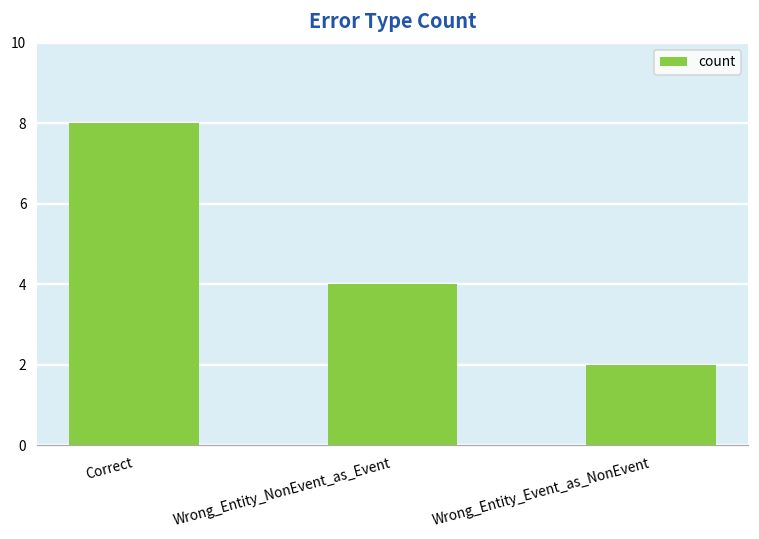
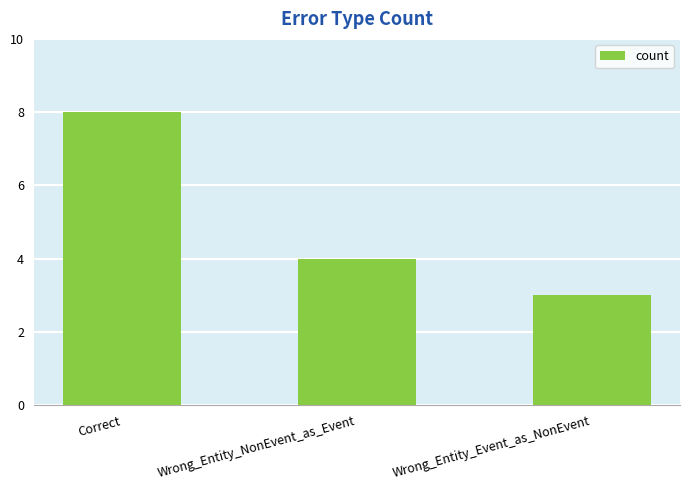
  {
    "Correct": 8,
    "Wrong_Entity_NonEvent_as_Event": 4,
-   "Wrong_Entity_Event_as_NonEvent": 2
+   "Wrong_Entity_Event_as_NonEvent": 3
  }
